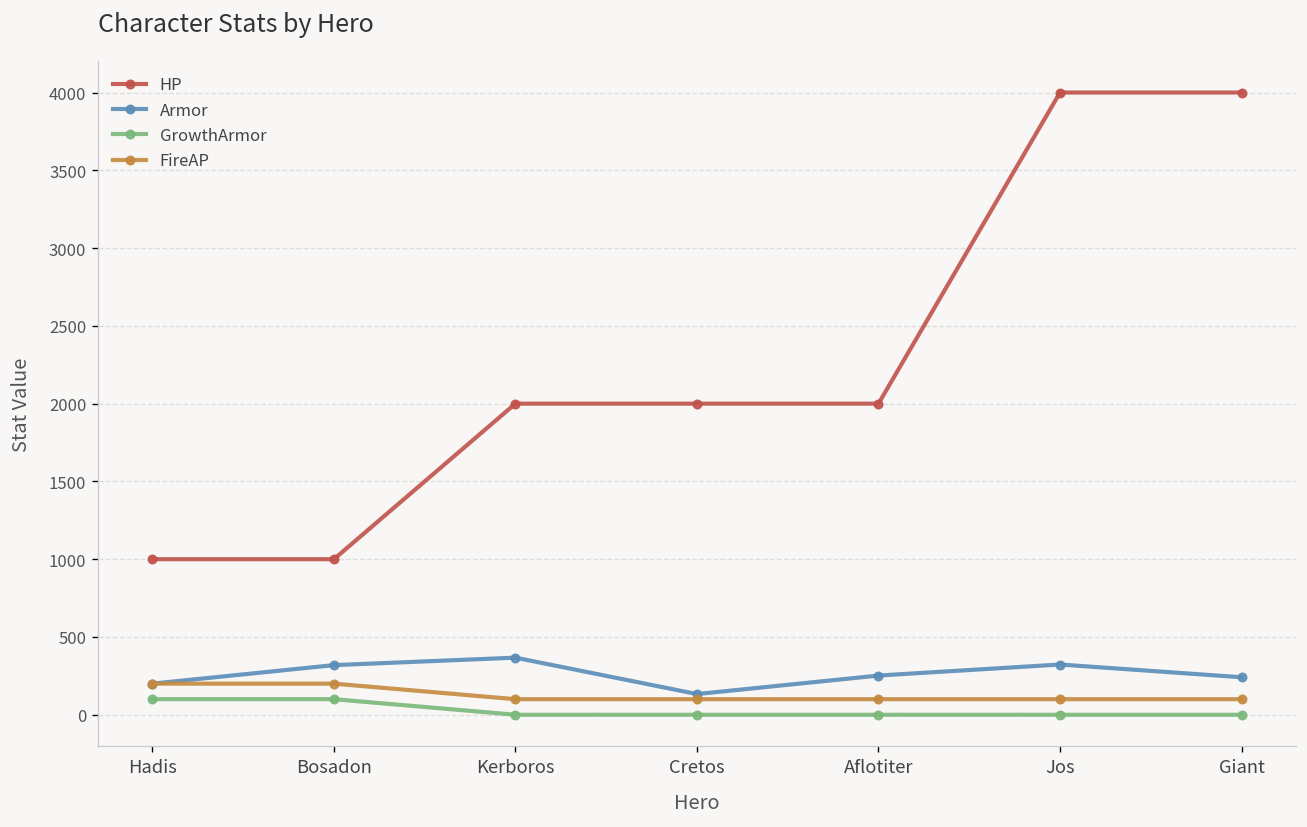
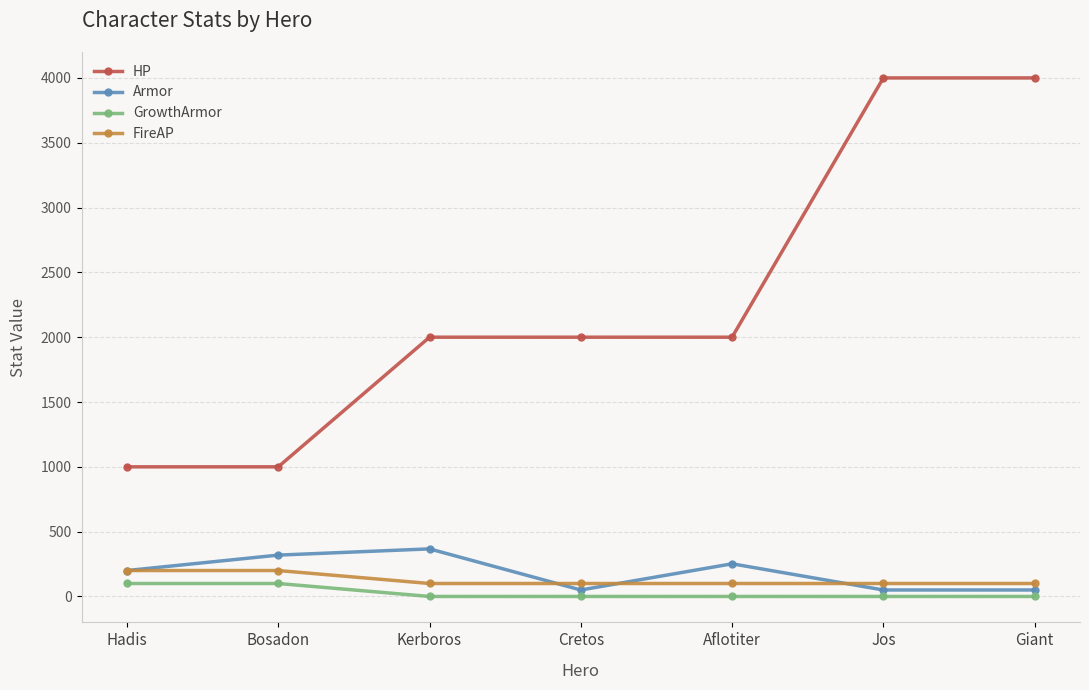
  {
    "Armor": {
      "Bosadon": 320,
      "Kerboros": 370,
-     "Cretos": 130,
+     "Cretos": 50,
      "Aflotiter": 250,
-     "Jos": 320,
-     "Giant": 240
+     "Jos": 50,
+     "Giant": 50
    },
    "GrowthArmor": {
      "Hadis": 100,
      "Bosadon": 100,
      "Kerboros": 0,
      "Cretos": 0,
      "Aflotiter": 0,
      "Jos": 0,
      "Giant": 0
    }
  }
